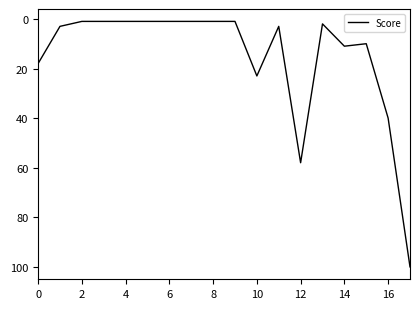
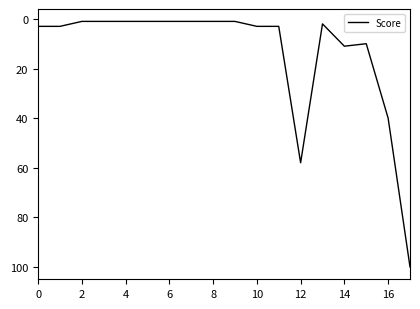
  {
-   "0": 18,
+   "0": 3,
    "2": 1,
    "4": 1,
    "6": 1,
    "8": 1,
-   "10": 23,
+   "10": 3,
    "12": 58,
    "14": 11,
    "16": 40
  }
